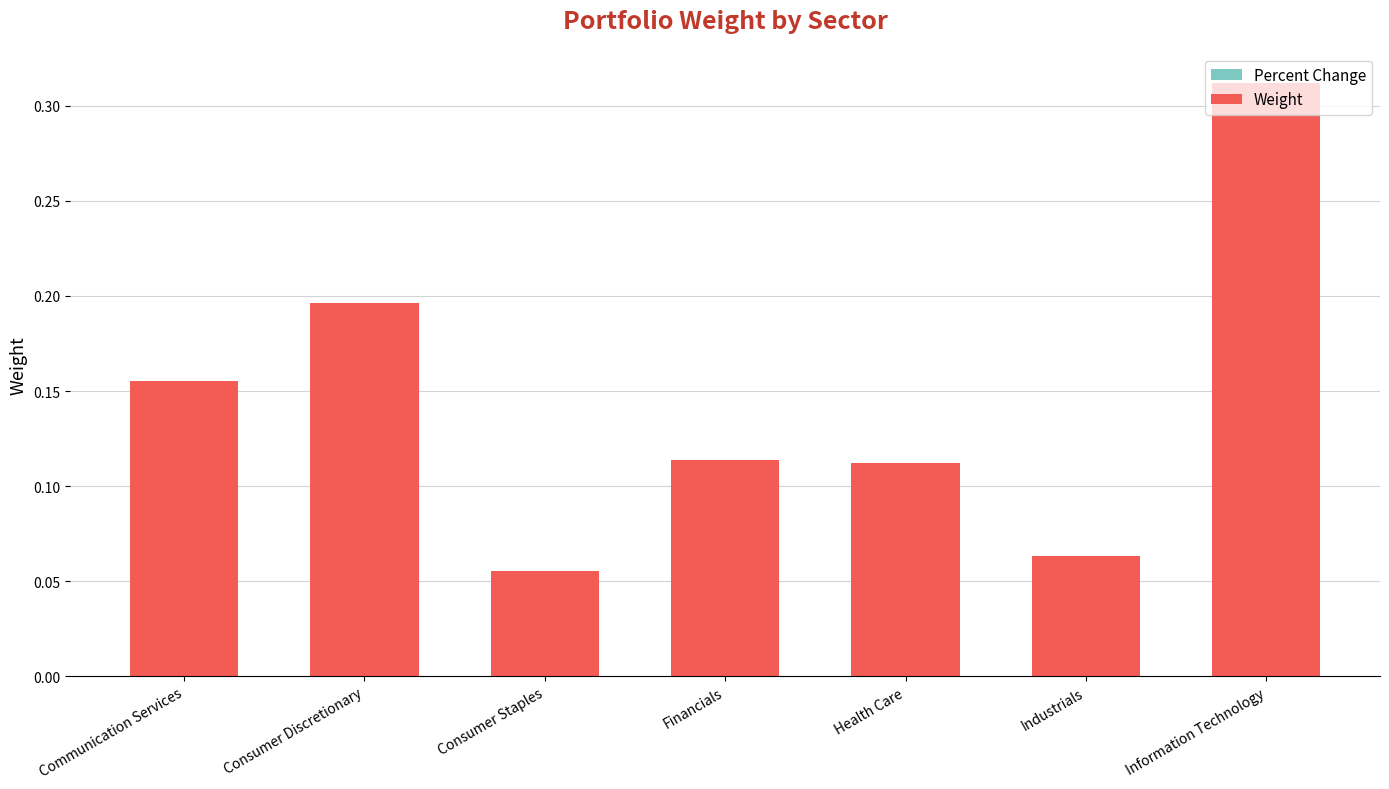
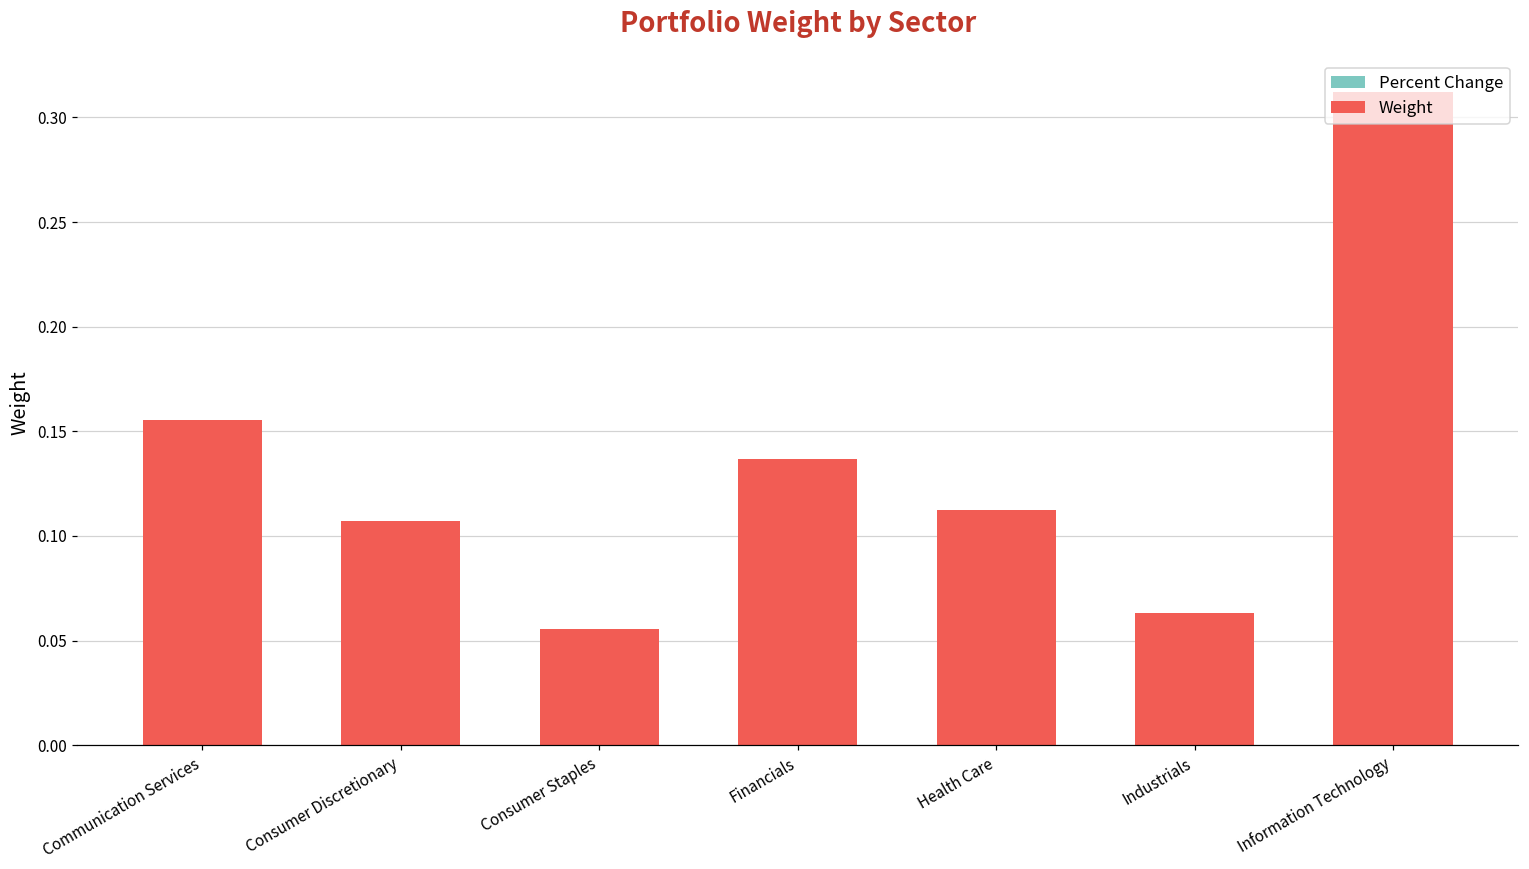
  {
    "Percent Change": {
      "Communication Services": 0.000,
      "Consumer Discretionary": 0.000,
      "Consumer Staples": 0.000,
      "Financials": 0.000,
      "Health Care": 0.000,
      "Industrials": 0.000,
      "Information Technology": 0.000
    },
    "Weight": {
      "Communication Services": 0.155,
-     "Consumer Discretionary": 0.196,
+     "Consumer Discretionary": 0.107,
      "Consumer Staples": 0.055,
-     "Financials": 0.114,
+     "Financials": 0.137,
      "Health Care": 0.112,
      "Industrials": 0.063
    }
  }
